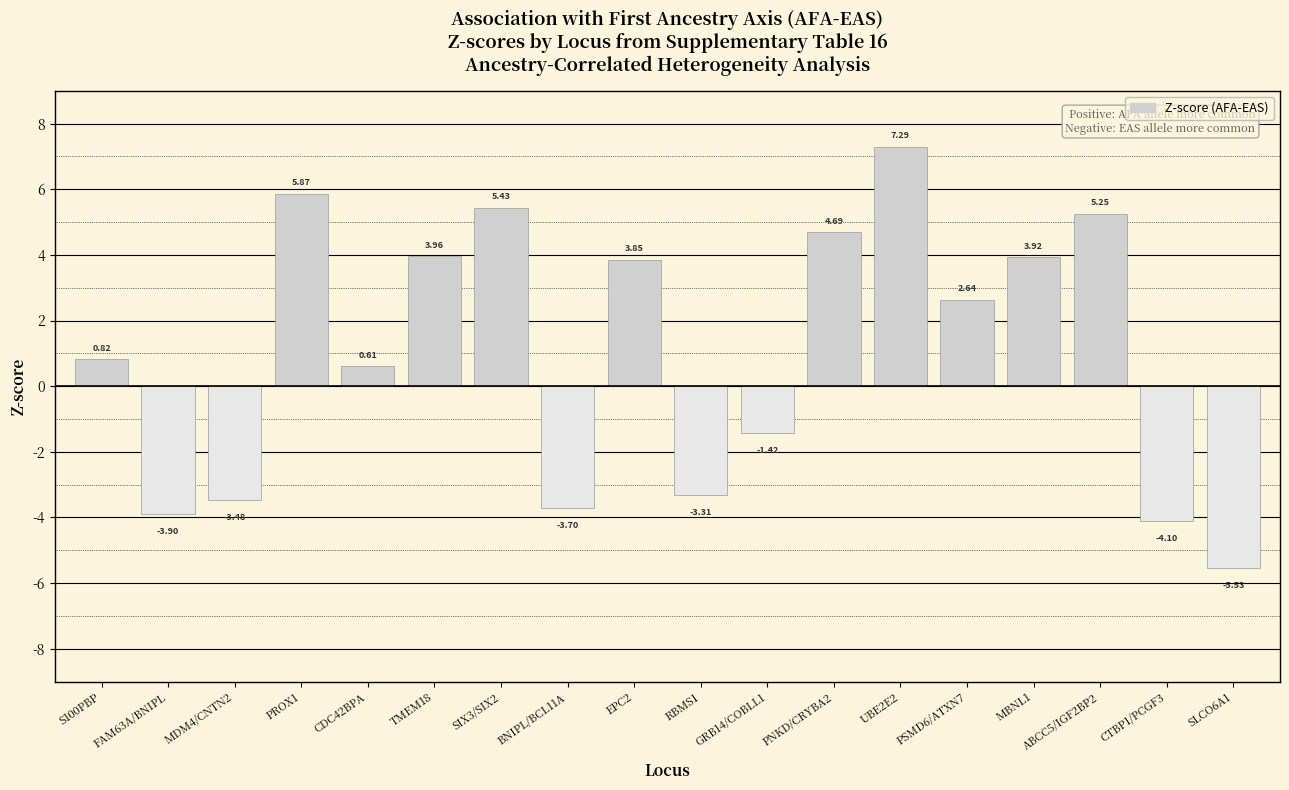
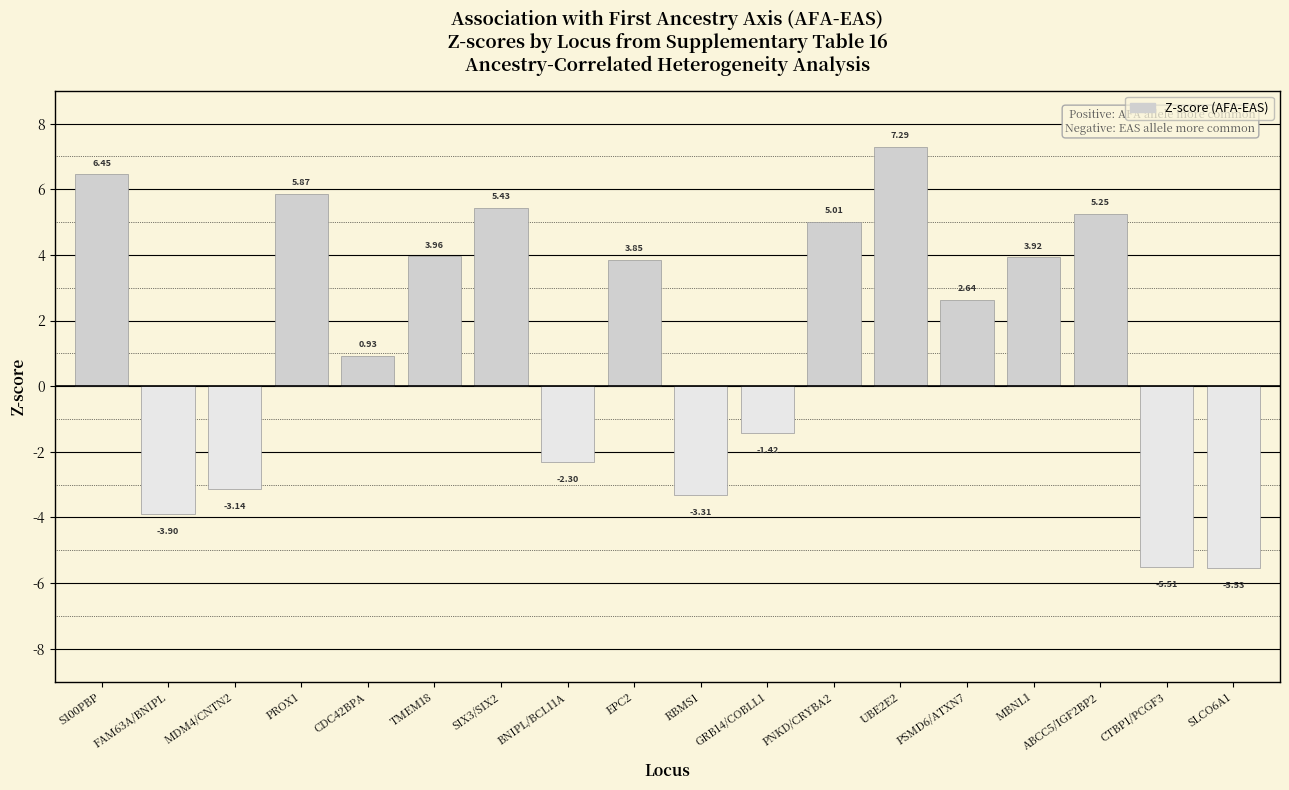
  {
-   "S100PBP": 0.82,
+   "S100PBP": 6.45,
    "FAM63A/BNIPL": -3.90,
-   "MDM4/CNTN2": -3.48,
+   "MDM4/CNTN2": -3.14,
    "PROX1": 5.87,
-   "CDC42BPA": 0.61,
+   "CDC42BPA": 0.93,
    "TMEM18": 3.96,
    "SIX3/SIX2": 5.43,
-   "BNIPL/BCL11A": -3.70,
+   "BNIPL/BCL11A": -2.30,
    "EPC2": 3.85,
    "RBMS1": -3.31,
    "GRB14/COBLL1": -1.42,
-   "PNKD/CRYBA2": 4.69,
+   "PNKD/CRYBA2": 5.01,
    "UBE2E2": 7.29,
    "PSMD6/ATXN7": 2.64,
    "MBNL1": 3.92,
    "ABCC5/IGF2BP2": 5.25,
-   "CTBP1/PCGF3": -4.10,
+   "CTBP1/PCGF3": -5.51,
    "SLCO6A1": -5.53
  }
